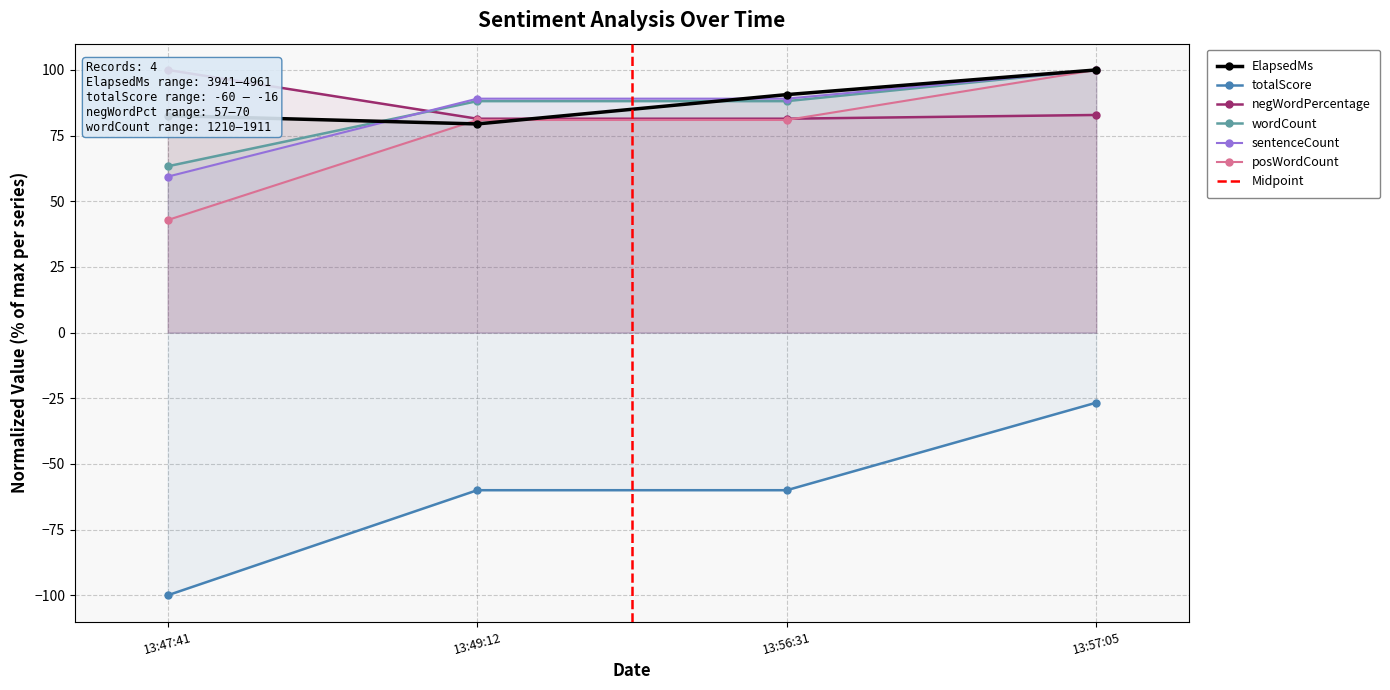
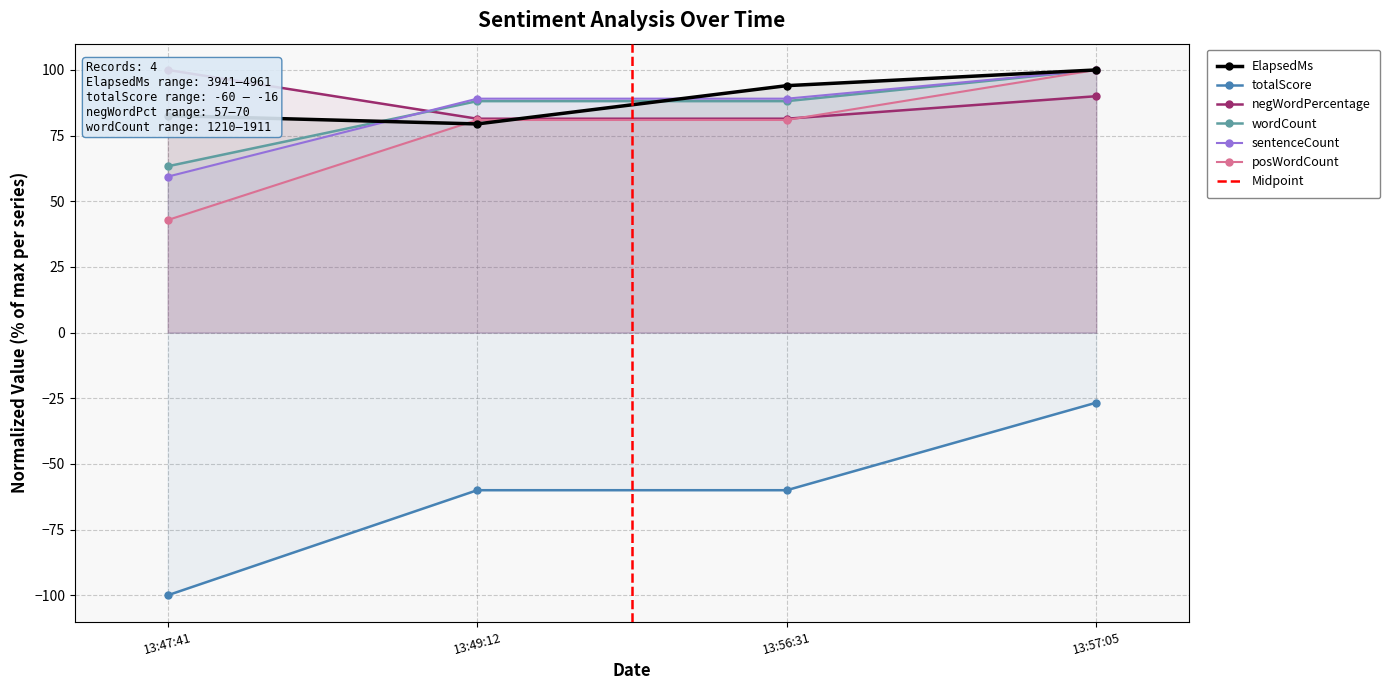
  {
    "ElapsedMs": {
      "13:49:12": 79,
-     "13:56:31": 91
+     "13:56:31": 94
    },
    "negWordPercentage": {
-     "13:57:05": 83
+     "13:57:05": 90
    },
    "sentenceCount": {
      "13:47:41": 59
    },
    "posWordCount": {
      "13:47:41": 43
    }
  }
